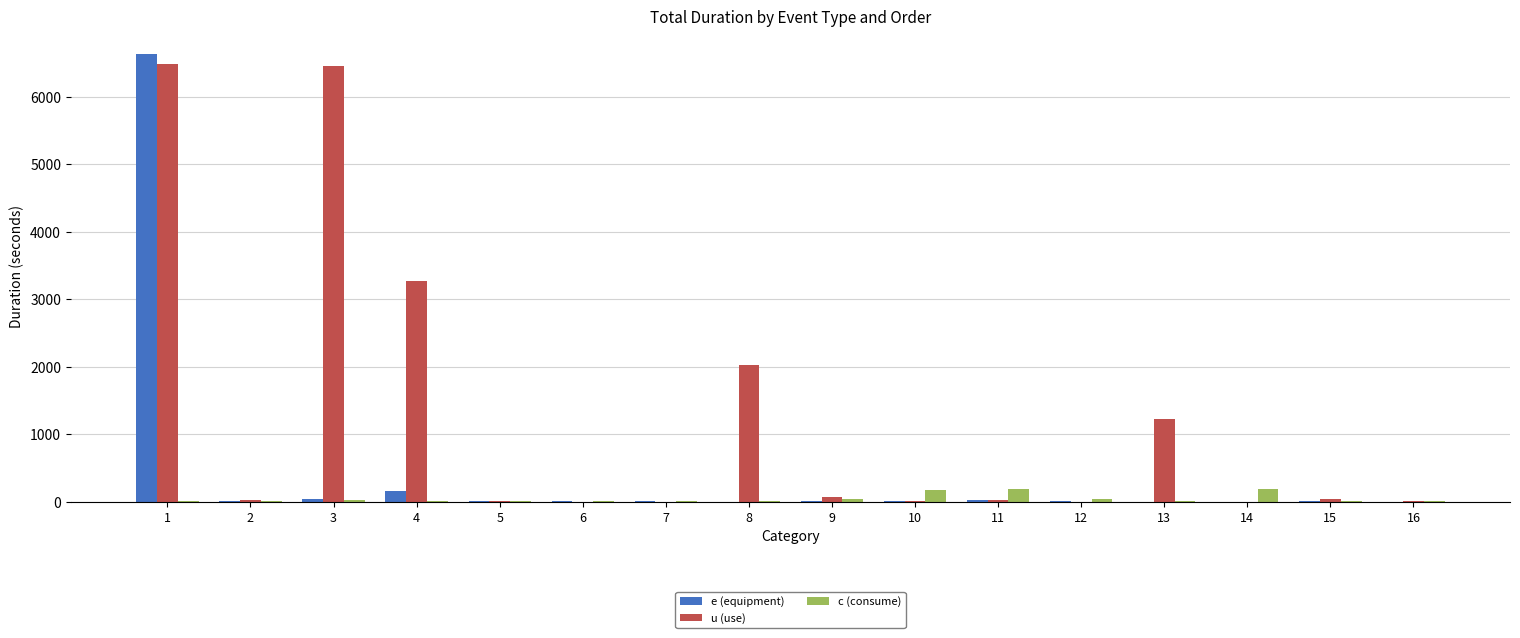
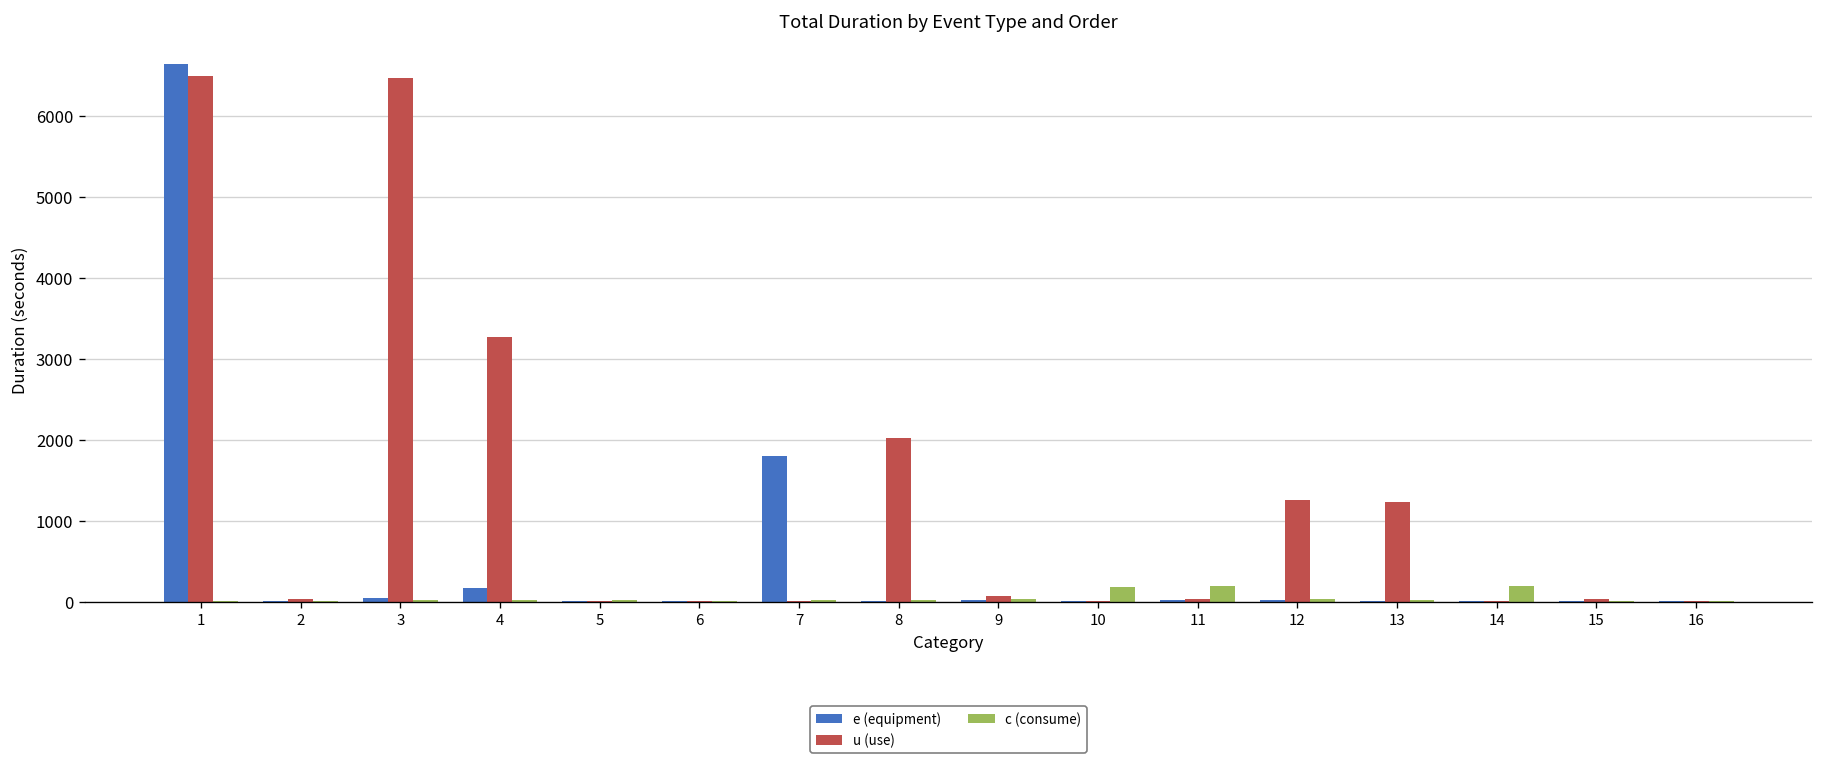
  {
    "e (equipment)": {
      "1": 6600,
      "3": 0,
      "4": 200,
-     "7": 0
+     "7": 1800
    },
    "u (use)": {
      "1": 6500,
      "3": 6500,
      "4": 3300,
      "8": 2000,
      "9": 100,
-     "12": 0,
+     "12": 1300,
      "13": 1200
    },
    "c (consume)": {
      "10": 200,
      "11": 200,
      "14": 200
    }
  }
